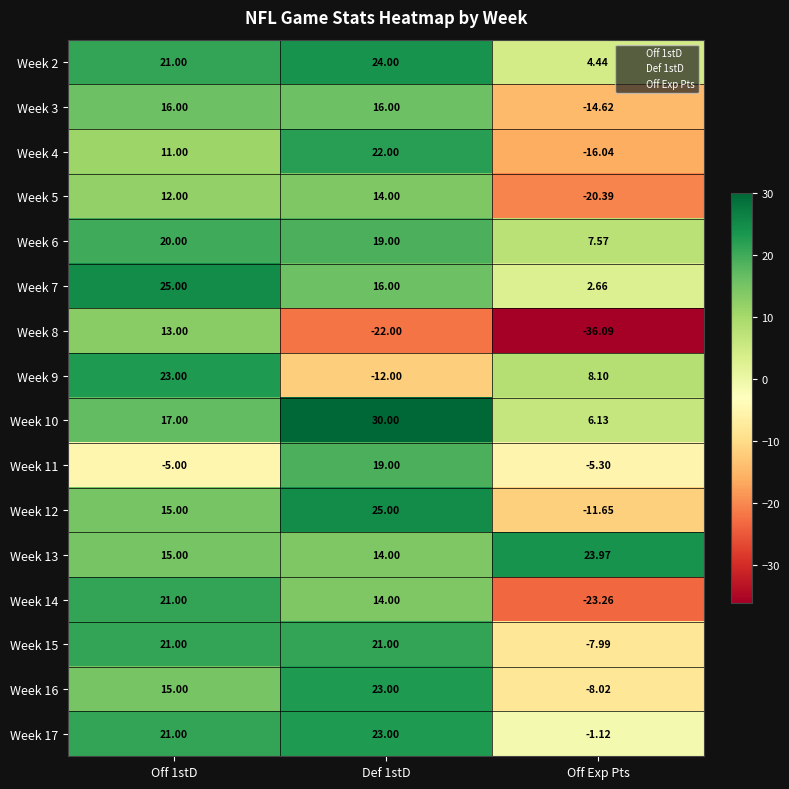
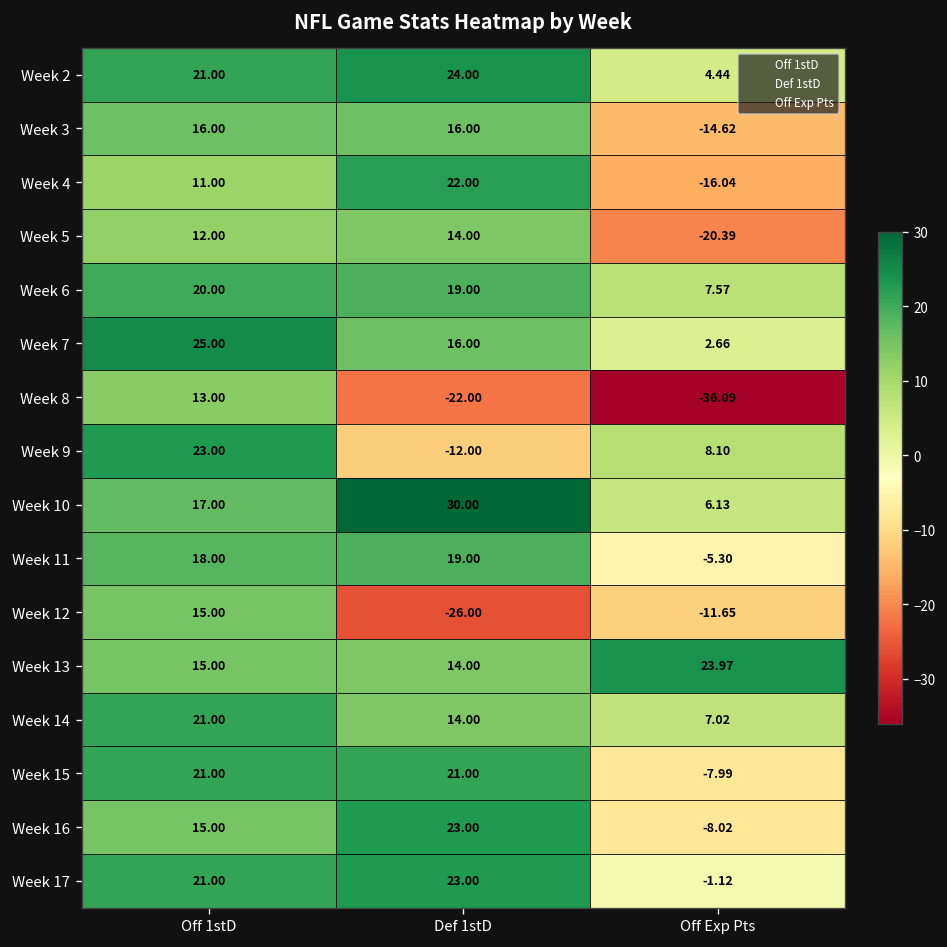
  {
    "Week 2": {
      "Off 1stD": 21.00,
      "Def 1stD": 24.00,
      "Off Exp Pts": 4.44
    },
    "Week 3": {
      "Off 1stD": 16.00,
      "Def 1stD": 16.00,
      "Off Exp Pts": -14.62
    },
    "Week 4": {
      "Off 1stD": 11.00,
      "Def 1stD": 22.00,
      "Off Exp Pts": -16.04
    },
    "Week 5": {
      "Off 1stD": 12.00,
      "Def 1stD": 14.00,
      "Off Exp Pts": -20.39
    },
    "Week 6": {
      "Off 1stD": 20.00,
      "Def 1stD": 19.00,
      "Off Exp Pts": 7.57
    },
    "Week 7": {
      "Off 1stD": 25.00,
      "Def 1stD": 16.00,
      "Off Exp Pts": 2.66
    },
    "Week 8": {
      "Off 1stD": 13.00,
      "Def 1stD": -22.00,
      "Off Exp Pts": -36.09
    },
    "Week 9": {
      "Off 1stD": 23.00,
      "Def 1stD": -12.00,
      "Off Exp Pts": 8.10
    },
    "Week 10": {
      "Off 1stD": 17.00,
      "Def 1stD": 30.00,
      "Off Exp Pts": 6.13
    },
    "Week 11": {
-     "Off 1stD": -5.00,
+     "Off 1stD": 18.00,
      "Def 1stD": 19.00,
      "Off Exp Pts": -5.30
    },
    "Week 12": {
      "Off 1stD": 15.00,
-     "Def 1stD": 25.00,
+     "Def 1stD": -26.00,
      "Off Exp Pts": -11.65
    },
    "Week 13": {
      "Off 1stD": 15.00,
      "Def 1stD": 14.00,
      "Off Exp Pts": 23.97
    },
    "Week 14": {
      "Off 1stD": 21.00,
      "Def 1stD": 14.00,
-     "Off Exp Pts": -23.26
+     "Off Exp Pts": 7.02
    },
    "Week 15": {
      "Off 1stD": 21.00,
      "Def 1stD": 21.00,
      "Off Exp Pts": -7.99
    },
    "Week 16": {
      "Off 1stD": 15.00,
      "Def 1stD": 23.00,
      "Off Exp Pts": -8.02
    },
    "Week 17": {
      "Off 1stD": 21.00,
      "Def 1stD": 23.00,
      "Off Exp Pts": -1.12
    }
  }
